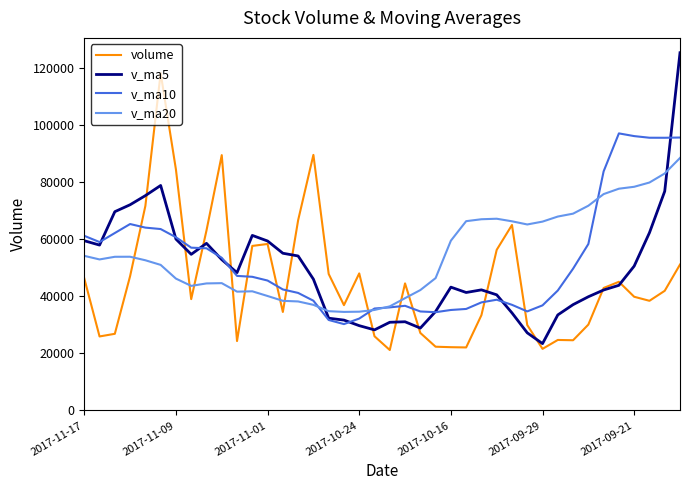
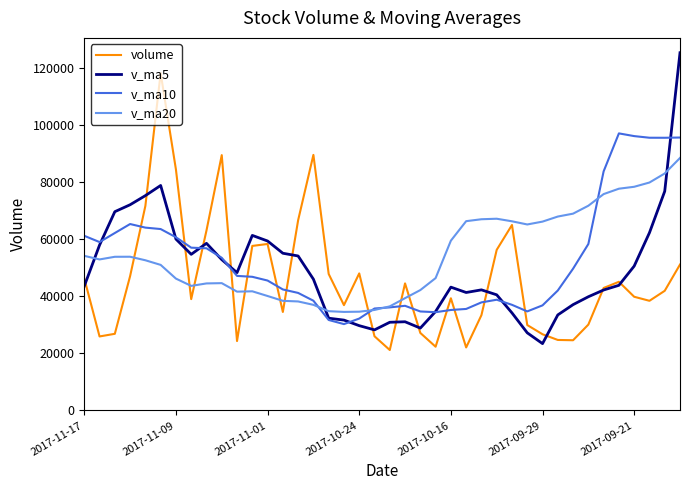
  {
    "volume": {
      "2017-11-17": 46000,
      "2017-11-09": 85000,
      "2017-11-01": 58000,
      "2017-10-24": 48000,
-     "2017-10-16": 22000,
-     "2017-09-29": 22000,
+     "2017-10-16": 39000,
+     "2017-09-29": 27000,
      "2017-09-21": 40000
    },
    "v_ma5": {
-     "2017-11-17": 60000,
+     "2017-11-17": 44000,
      "2017-11-01": 59000,
      "2017-10-24": 30000,
      "2017-10-16": 43000,
      "2017-09-29": 23000,
      "2017-09-21": 51000
    }
  }
